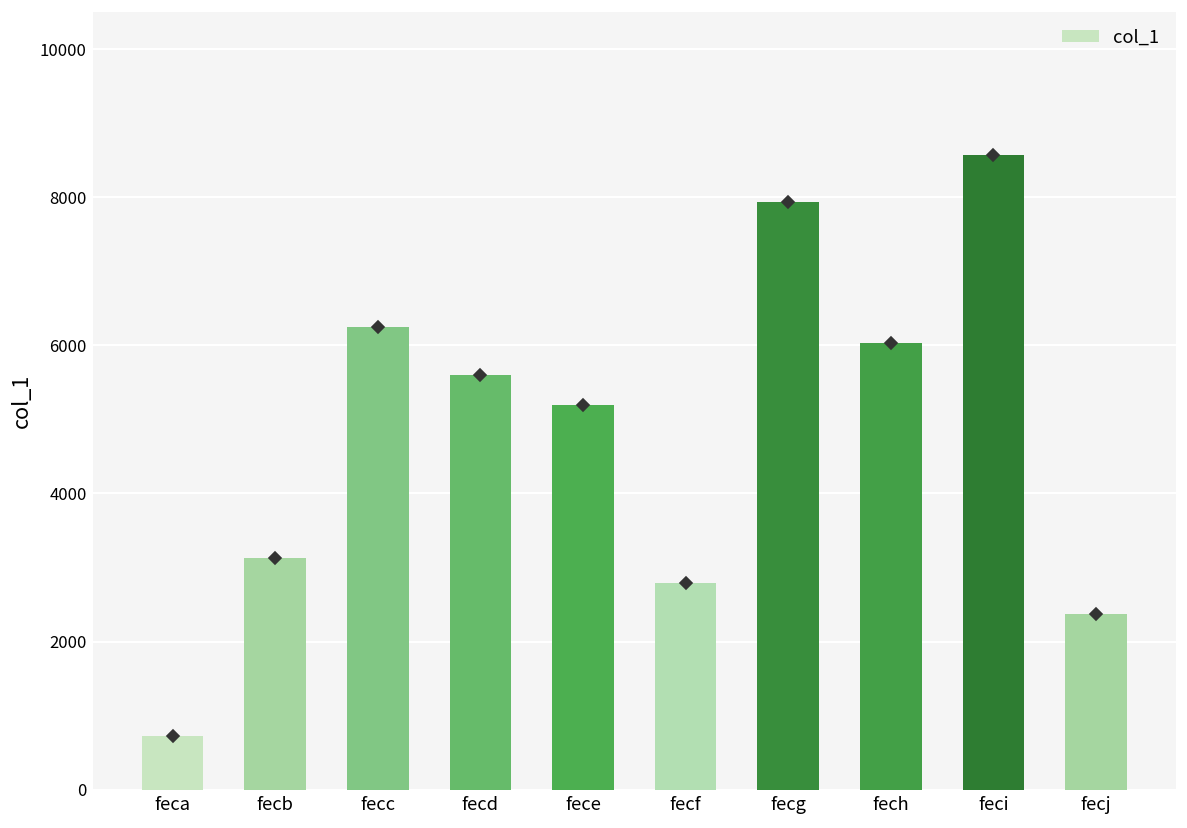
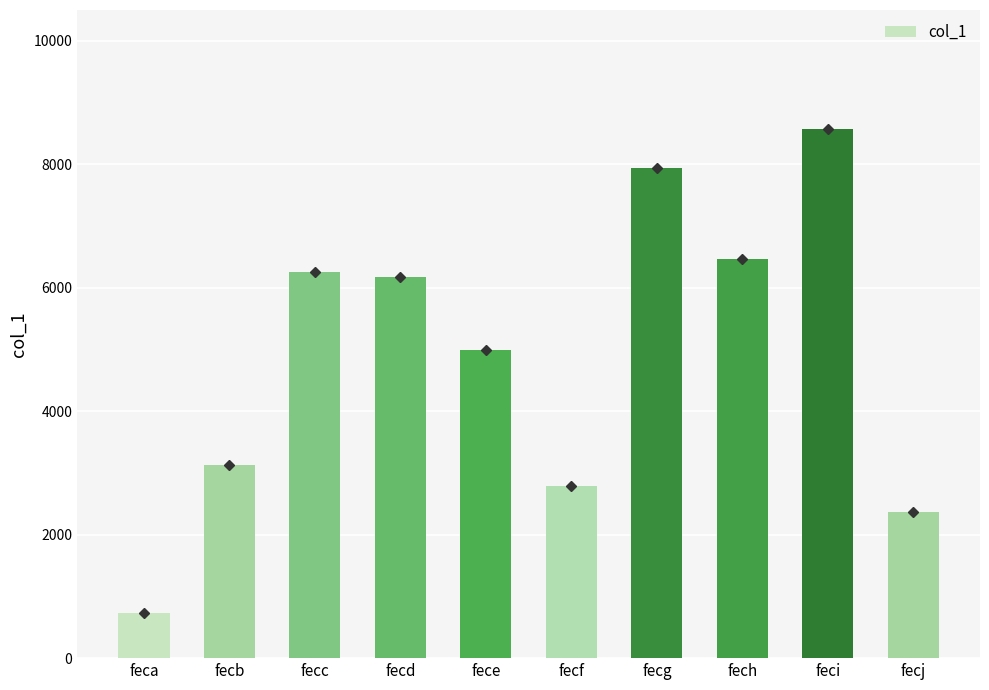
  {
    "col_1": {
      "feca": 700,
      "fecb": 3100,
      "fecc": 6300,
-     "fecd": 5600,
-     "fece": 5200,
+     "fecd": 6200,
+     "fece": 5000,
      "fecf": 2800,
      "fecg": 7900,
-     "fech": 6000,
+     "fech": 6500,
      "feci": 8600,
      "fecj": 2400
    }
  }
